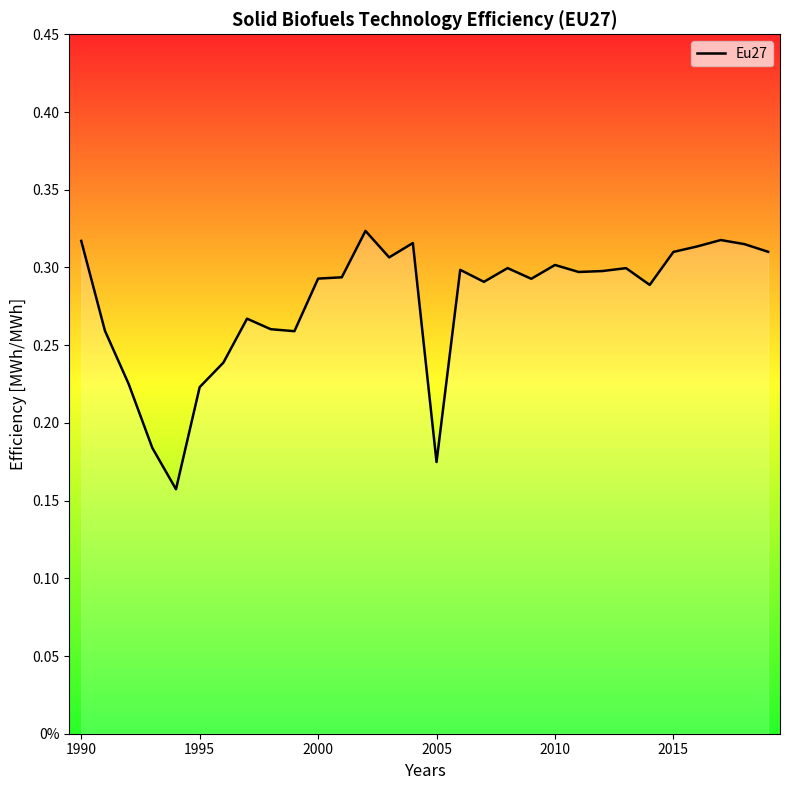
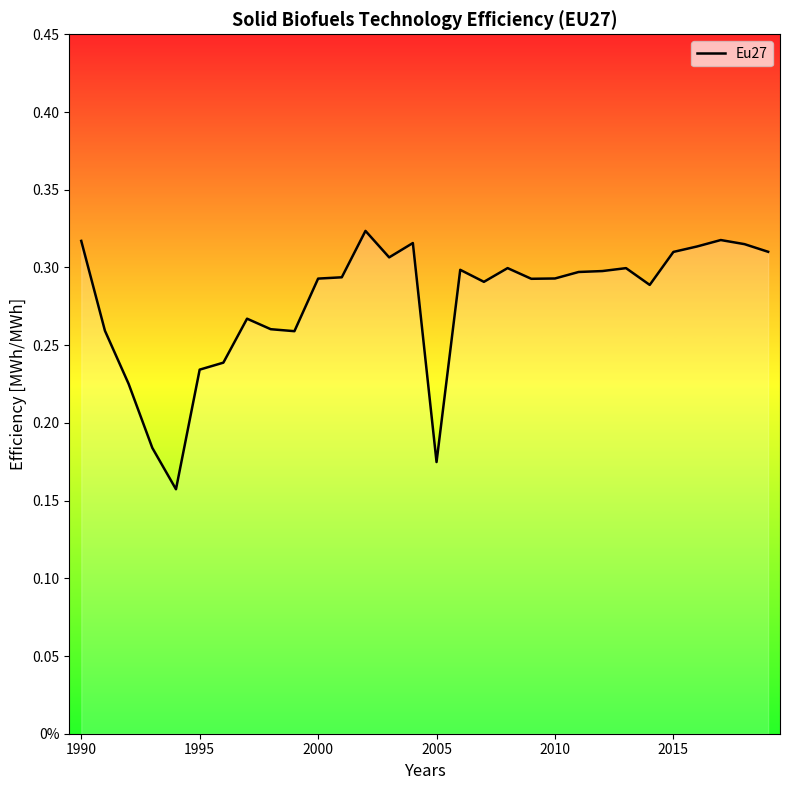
  {
    "1990": 0.317,
-   "1995": 0.223,
+   "1995": 0.234,
    "2000": 0.293,
    "2005": 0.175,
-   "2010": 0.302,
+   "2010": 0.293,
    "2015": 0.310
  }
